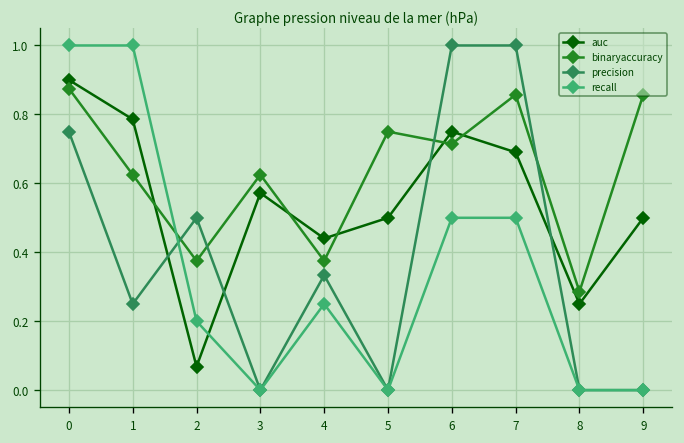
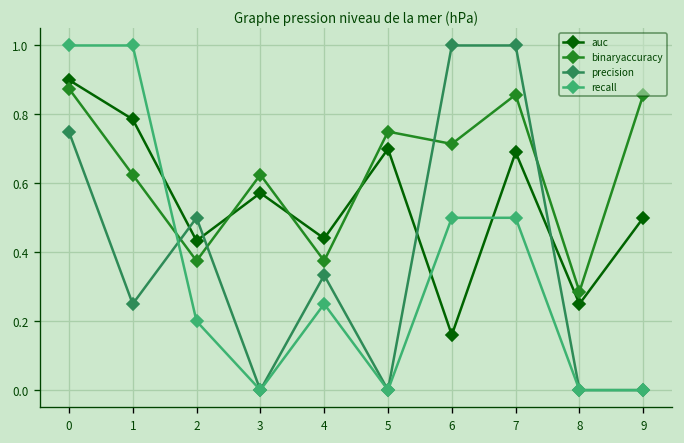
  {
    "auc": {
      "0": 0.90,
      "1": 0.79,
-     "2": 0.07,
+     "2": 0.43,
      "3": 0.57,
      "4": 0.44,
-     "5": 0.5,
-     "6": 0.75,
+     "5": 0.7,
+     "6": 0.16,
      "7": 0.69,
      "8": 0.25,
      "9": 0.50
    }
  }
